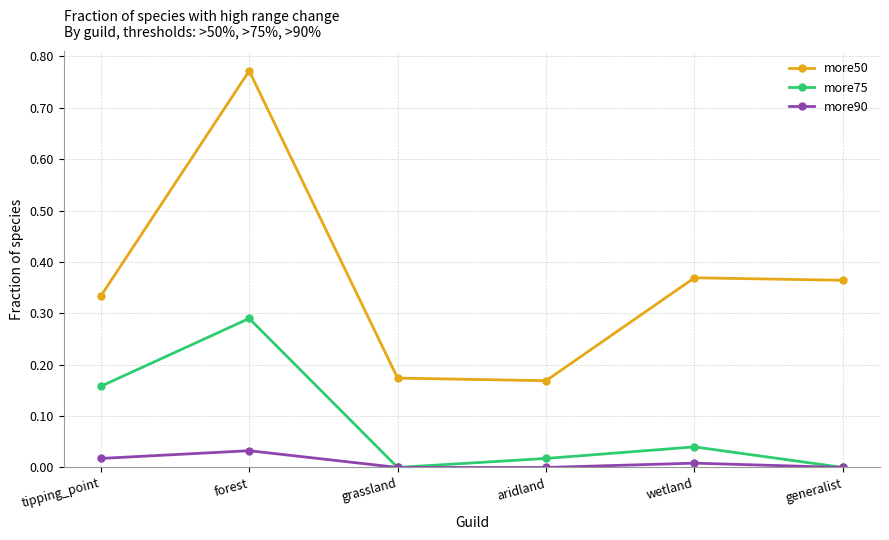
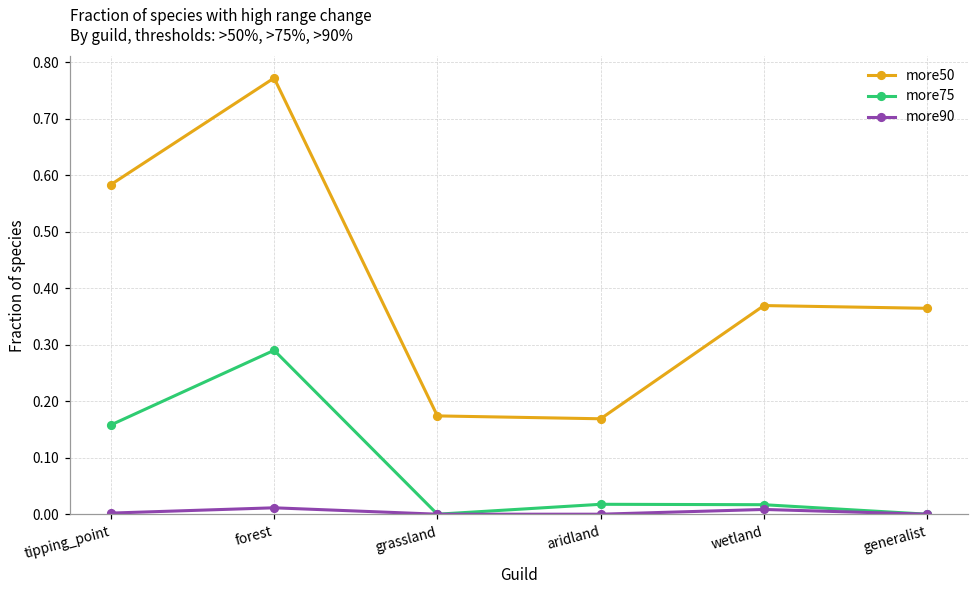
  {
    "more50": {
-     "tipping_point": 0.33,
+     "tipping_point": 0.58,
      "forest": 0.77,
      "grassland": 0.17,
      "aridland": 0.17,
      "wetland": 0.37,
      "generalist": 0.36
    },
    "more75": {
      "tipping_point": 0.16,
      "forest": 0.29,
      "aridland": 0.02,
-     "wetland": 0.04
+     "wetland": 0.02
    },
    "more90": {
-     "tipping_point": 0.02,
-     "forest": 0.03,
+     "tipping_point": 0.00,
+     "forest": 0.01,
      "aridland": 0.00,
      "wetland": 0.01
    }
  }
